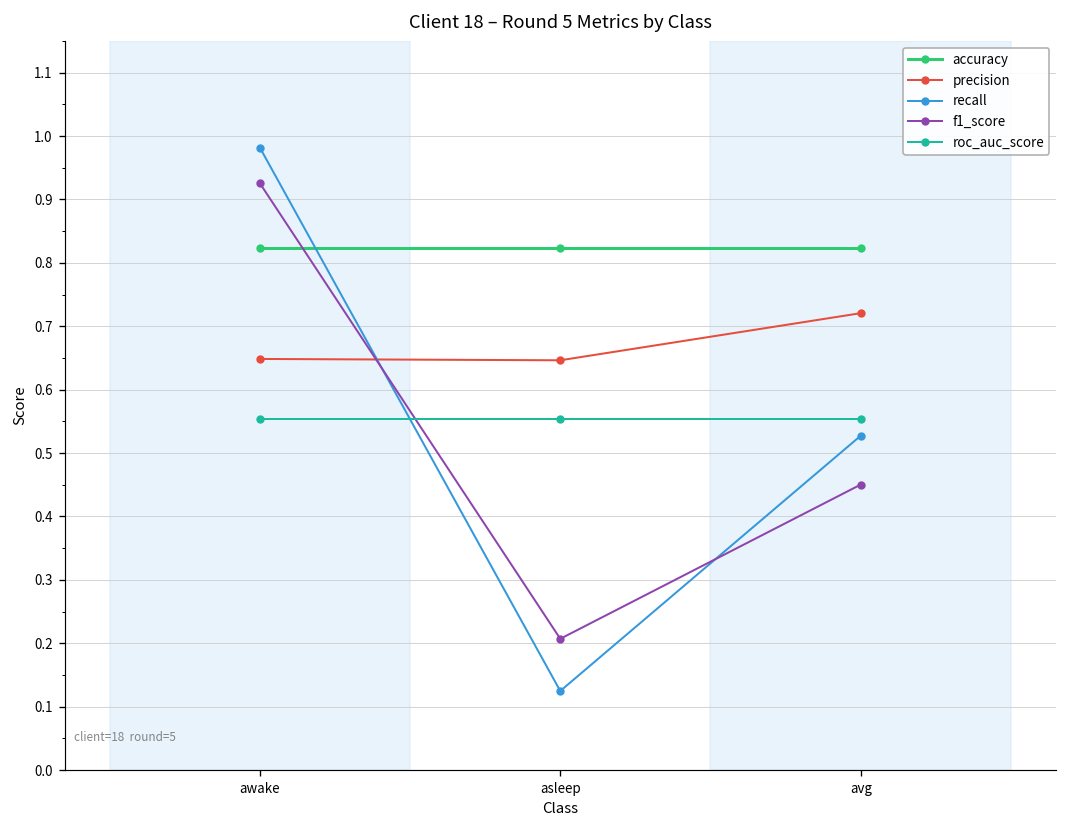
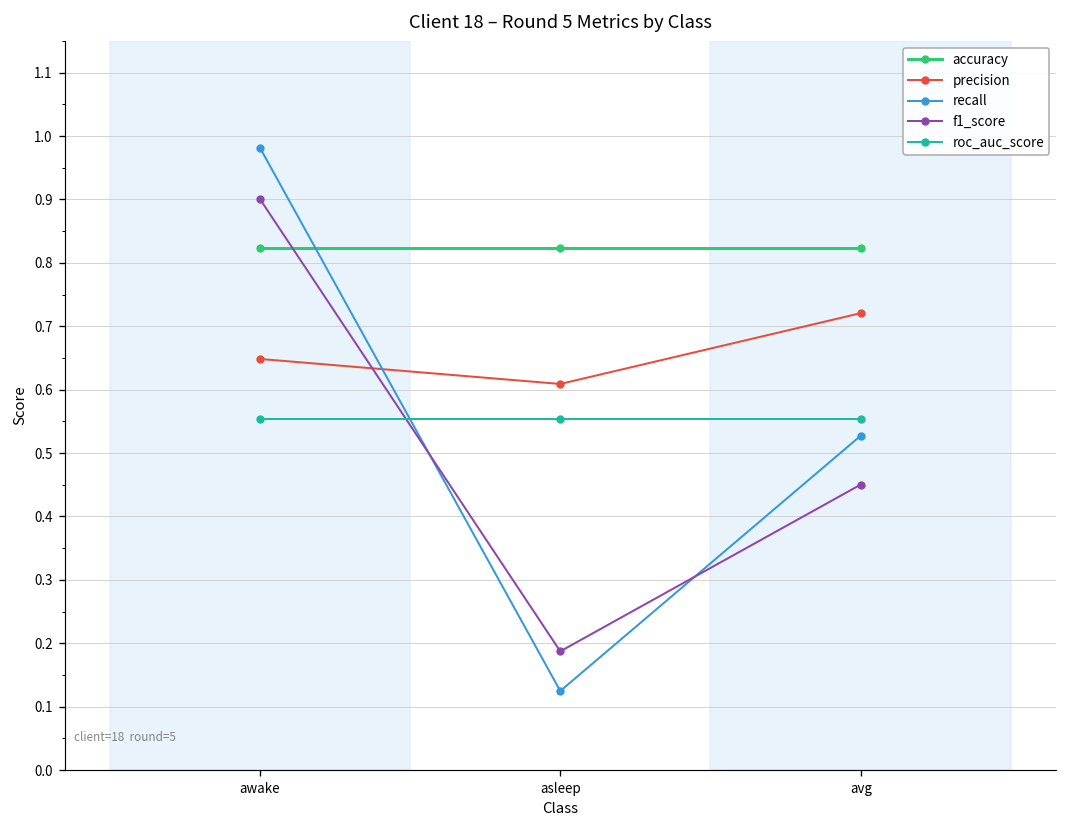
  {
    "precision": {
      "awake": 0.65,
-     "asleep": 0.65,
+     "asleep": 0.61,
      "avg": 0.72
    },
    "recall": {
      "awake": 0.98,
      "asleep": 0.12,
      "avg": 0.53
    },
    "f1_score": {
-     "awake": 0.93,
-     "asleep": 0.21,
+     "awake": 0.90,
+     "asleep": 0.19,
      "avg": 0.45
    }
  }
